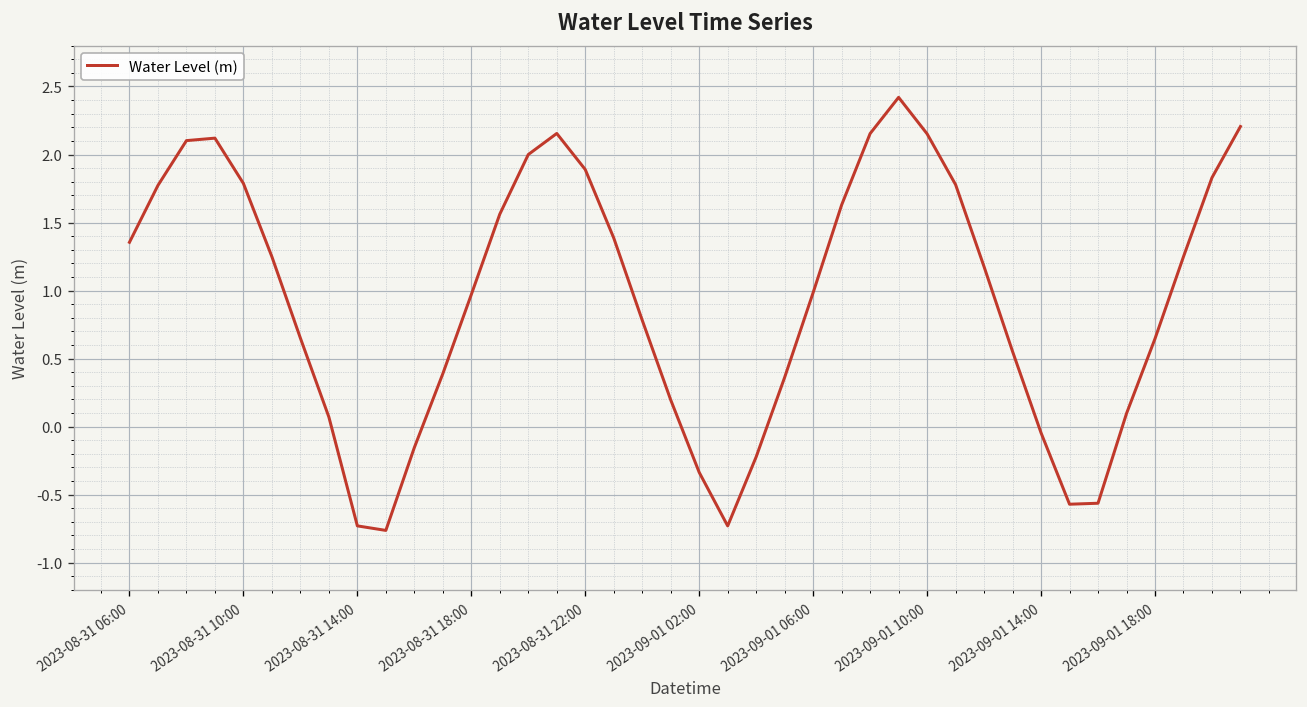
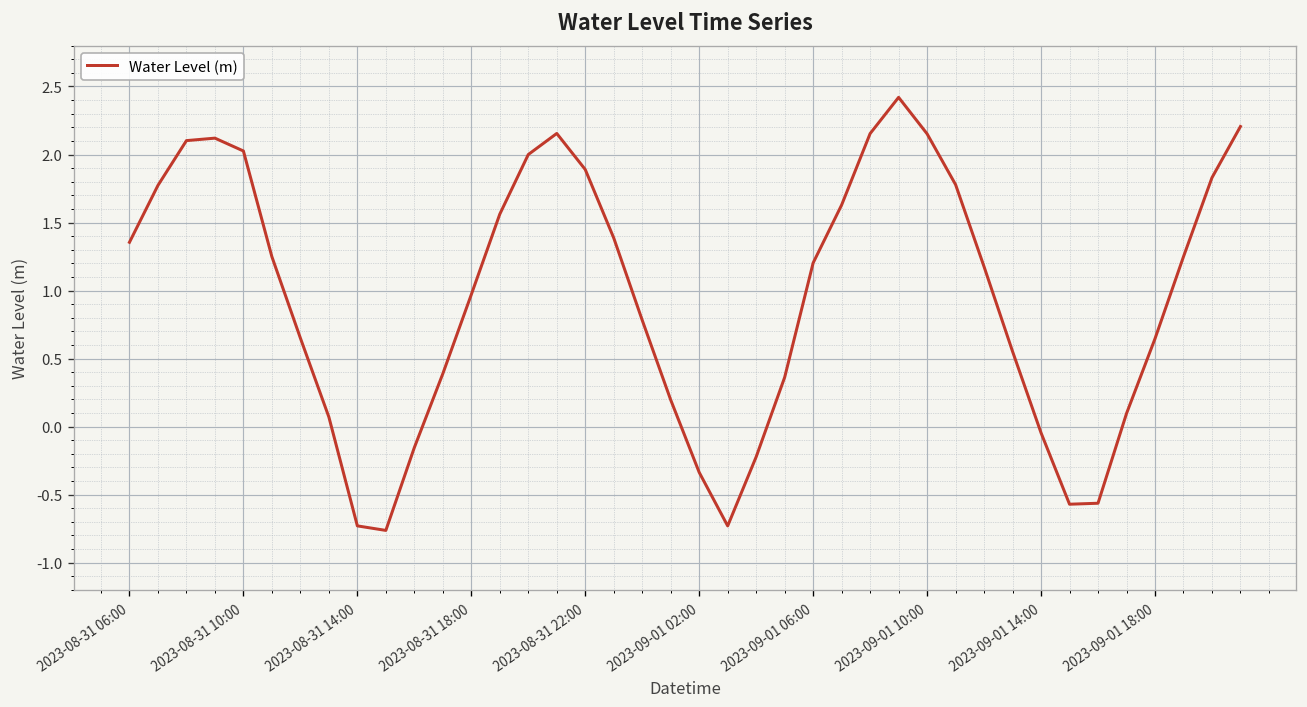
  {
    "2023-08-31 06:00": 1.35,
-   "2023-08-31 10:00": 1.79,
+   "2023-08-31 10:00": 2.03,
    "2023-08-31 14:00": -0.73,
    "2023-08-31 18:00": 0.97,
    "2023-08-31 22:00": 1.89,
    "2023-09-01 02:00": -0.34,
-   "2023-09-01 06:00": 0.99,
+   "2023-09-01 06:00": 1.20,
    "2023-09-01 10:00": 2.15,
    "2023-09-01 14:00": -0.05,
    "2023-09-01 18:00": 0.65
  }
